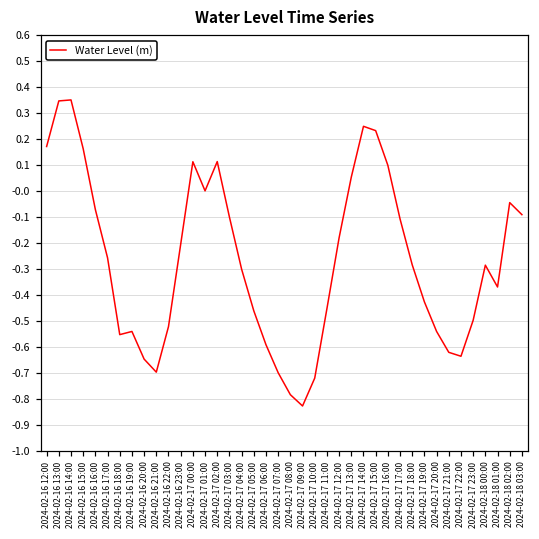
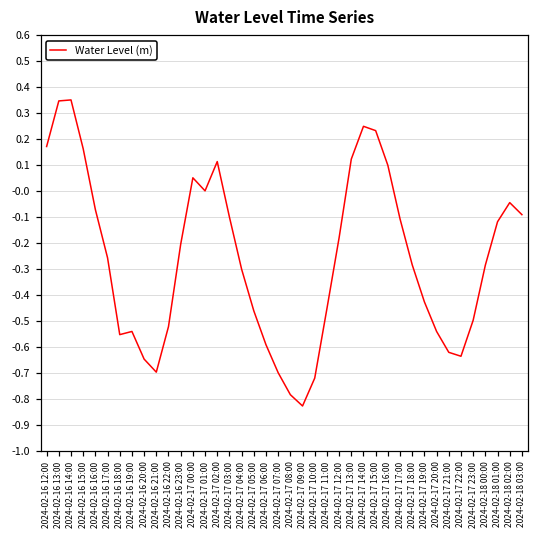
  {
    "2024-02-16 12:00": 0.17,
    "2024-02-16 13:00": 0.35,
    "2024-02-16 14:00": 0.35,
    "2024-02-16 15:00": 0.16,
    "2024-02-16 16:00": -0.07,
    "2024-02-16 17:00": -0.26,
    "2024-02-16 18:00": -0.55,
    "2024-02-16 19:00": -0.54,
    "2024-02-16 20:00": -0.65,
    "2024-02-16 21:00": -0.70,
    "2024-02-16 22:00": -0.52,
    "2024-02-16 23:00": -0.20,
-   "2024-02-17 00:00": 0.11,
+   "2024-02-17 00:00": 0.05,
    "2024-02-17 01:00": 0.00,
    "2024-02-17 02:00": 0.11,
    "2024-02-17 03:00": -0.10,
    "2024-02-17 04:00": -0.30,
    "2024-02-17 05:00": -0.46,
    "2024-02-17 06:00": -0.59,
    "2024-02-17 07:00": -0.70,
    "2024-02-17 08:00": -0.78,
    "2024-02-17 09:00": -0.83,
    "2024-02-17 10:00": -0.72,
    "2024-02-17 11:00": -0.45,
    "2024-02-17 12:00": -0.18,
-   "2024-02-17 13:00": 0.05,
+   "2024-02-17 13:00": 0.12,
    "2024-02-17 14:00": 0.25,
    "2024-02-17 15:00": 0.23,
    "2024-02-17 16:00": 0.10,
    "2024-02-17 17:00": -0.11,
    "2024-02-17 18:00": -0.28,
    "2024-02-17 19:00": -0.43,
    "2024-02-17 20:00": -0.54,
    "2024-02-17 21:00": -0.62,
    "2024-02-17 22:00": -0.64,
    "2024-02-17 23:00": -0.50,
    "2024-02-18 00:00": -0.28,
-   "2024-02-18 01:00": -0.37,
+   "2024-02-18 01:00": -0.12,
    "2024-02-18 02:00": -0.04,
    "2024-02-18 03:00": -0.09
  }
